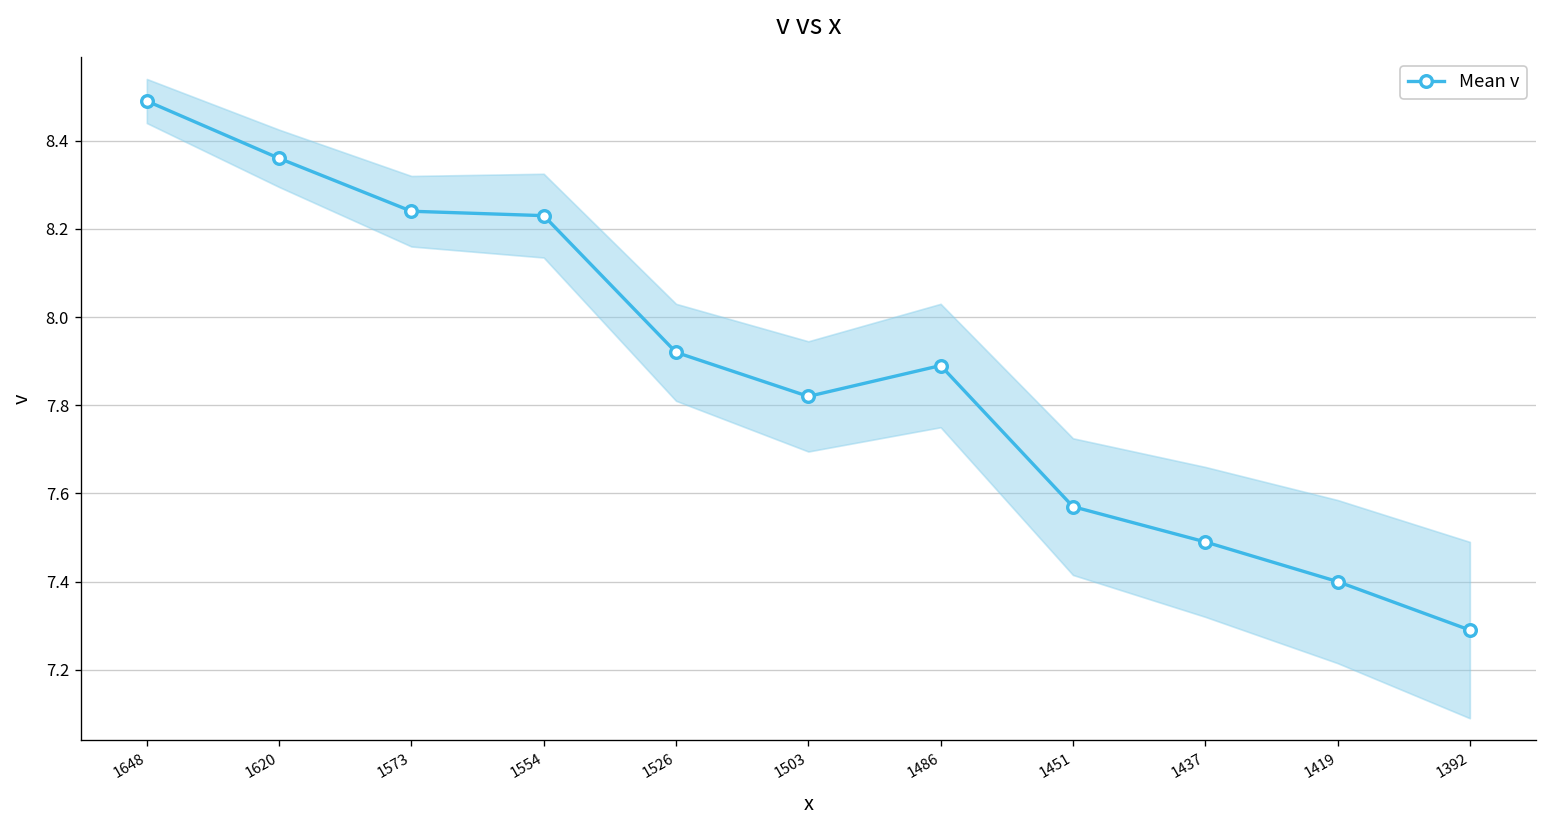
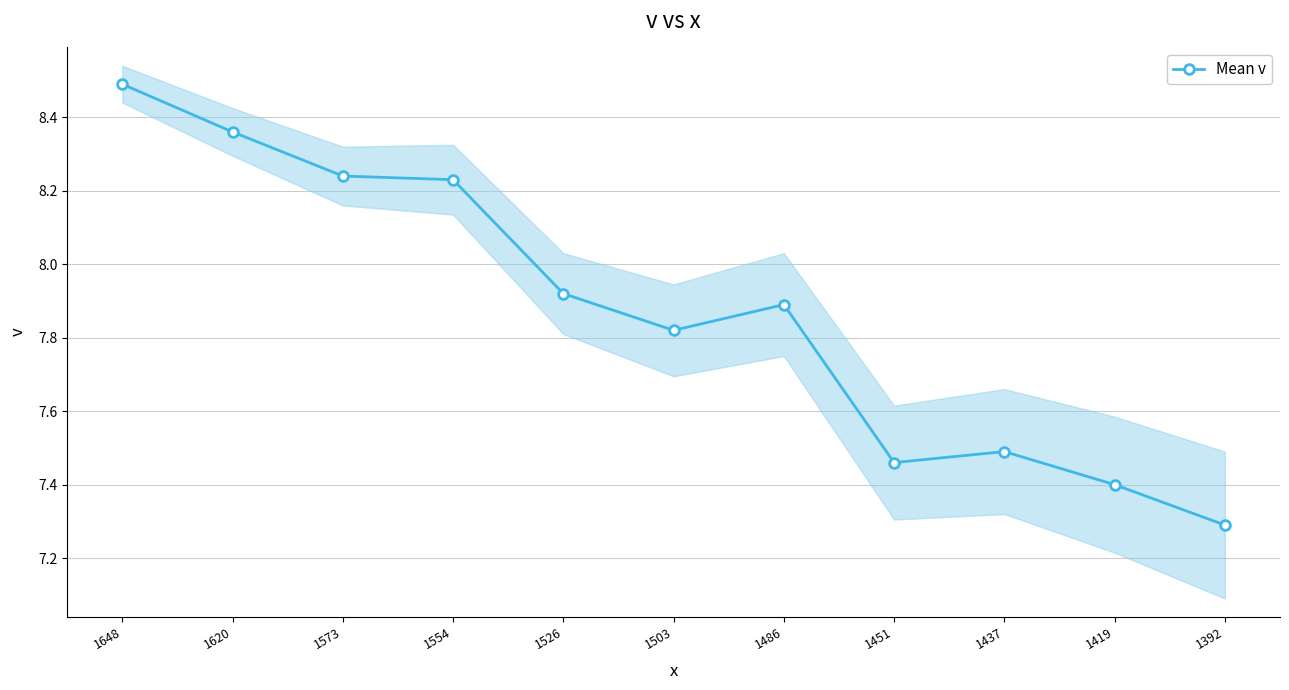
  {
    "Mean v": {
      "1648": 8.49,
      "1620": 8.36,
      "1573": 8.24,
      "1554": 8.23,
      "1526": 7.92,
      "1503": 7.82,
      "1486": 7.89,
-     "1451": 7.57,
+     "1451": 7.46,
      "1437": 7.49,
      "1419": 7.40,
      "1392": 7.29
    }
  }
